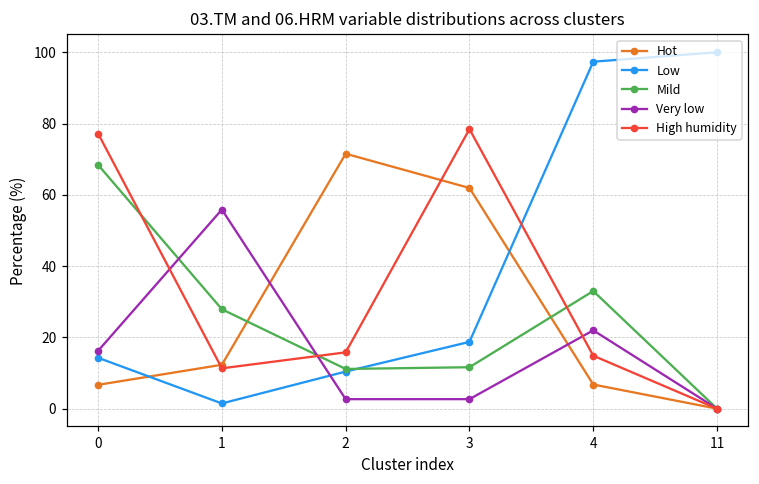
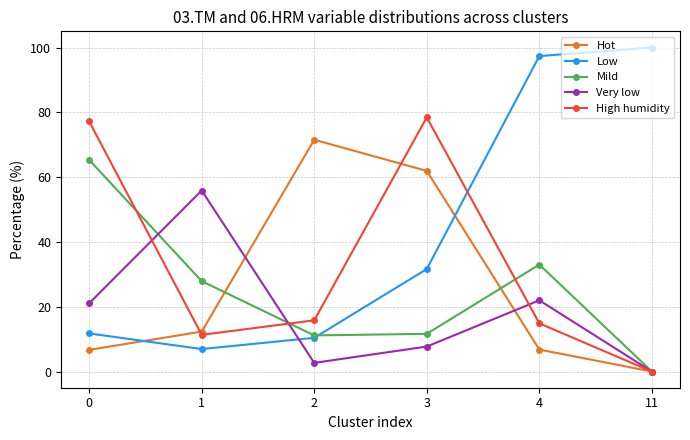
  {
    "Low": {
-     "0": 14,
-     "1": 1,
-     "3": 19,
+     "0": 12,
+     "1": 7,
+     "3": 32,
      "4": 97
    },
    "Mild": {
-     "0": 68,
+     "0": 65,
      "1": 28,
      "3": 12,
      "4": 33
    },
    "Very low": {
-     "0": 16,
+     "0": 21,
      "1": 56,
      "2": 3,
-     "3": 3,
+     "3": 8,
      "4": 22
    }
  }
